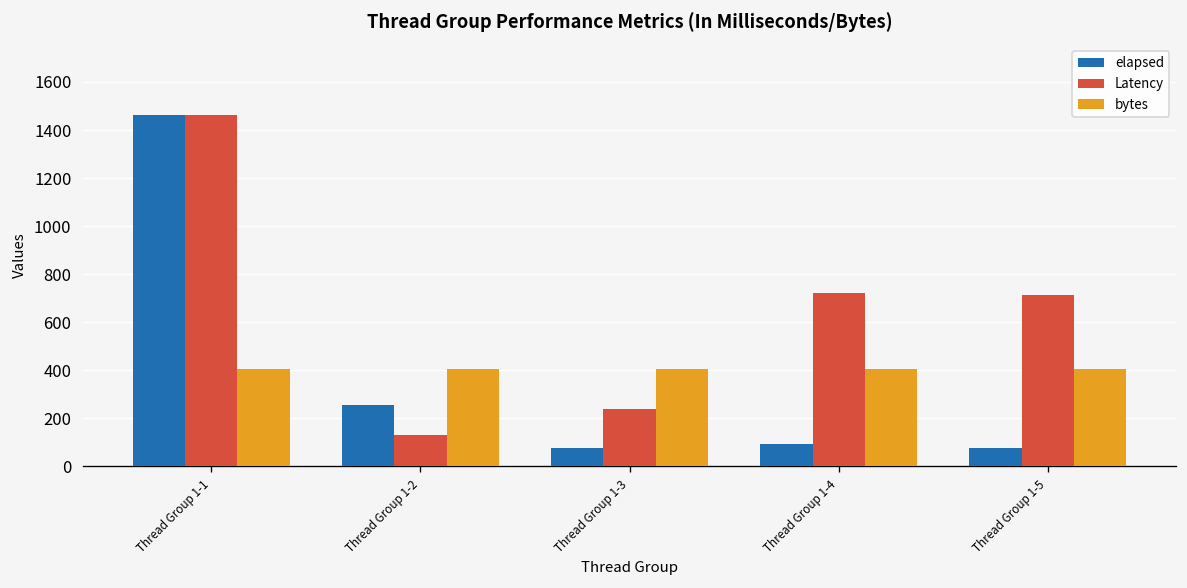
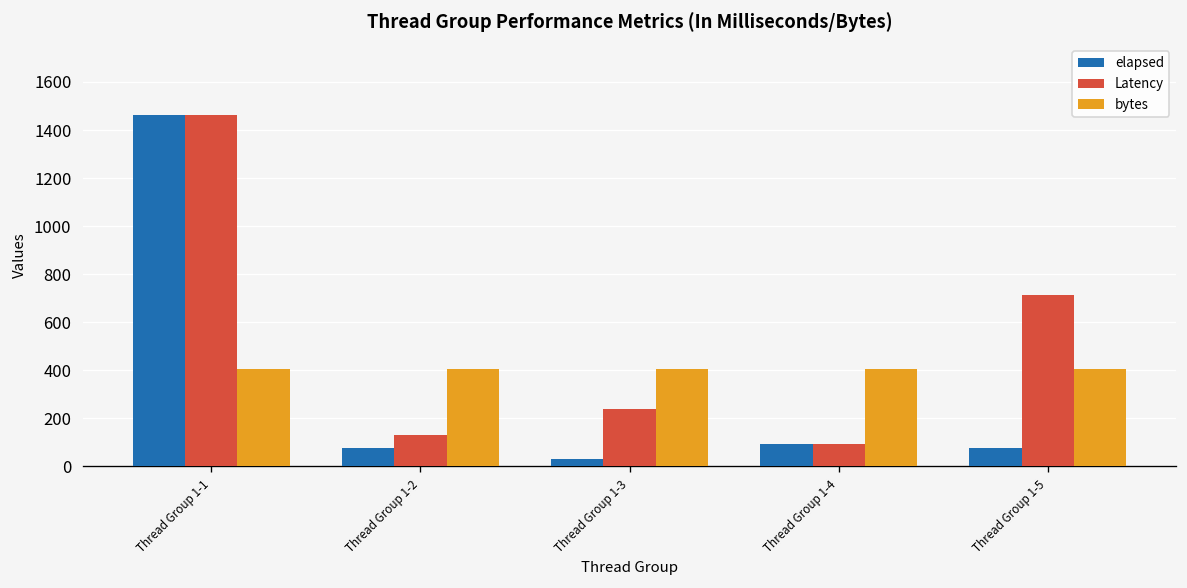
  {
    "elapsed": {
      "Thread Group 1-1": 1460,
-     "Thread Group 1-2": 260,
-     "Thread Group 1-3": 80,
+     "Thread Group 1-2": 80,
+     "Thread Group 1-3": 30,
      "Thread Group 1-4": 90,
      "Thread Group 1-5": 70
    },
    "Latency": {
      "Thread Group 1-1": 1460,
      "Thread Group 1-2": 130,
      "Thread Group 1-3": 240,
-     "Thread Group 1-4": 720,
+     "Thread Group 1-4": 90,
      "Thread Group 1-5": 710
    },
    "bytes": {
      "Thread Group 1-1": 400,
      "Thread Group 1-2": 400,
      "Thread Group 1-3": 400,
      "Thread Group 1-4": 400,
      "Thread Group 1-5": 400
    }
  }
